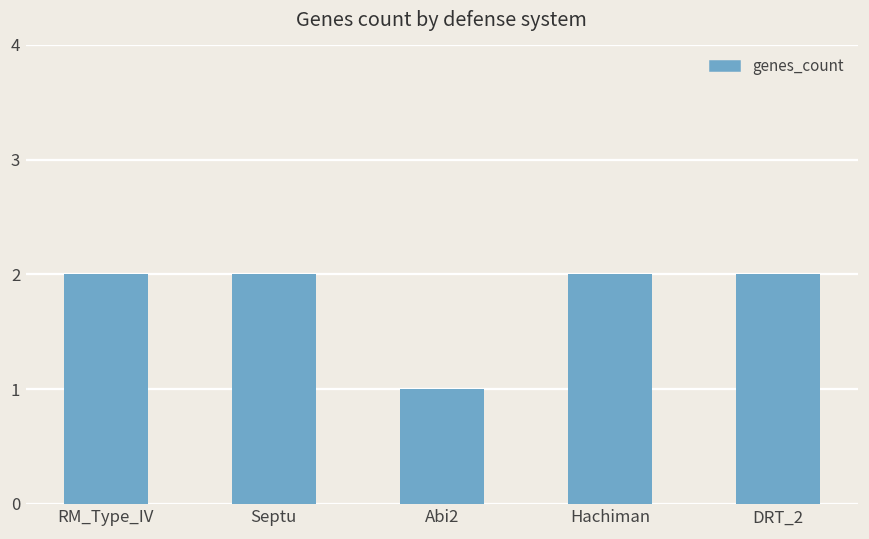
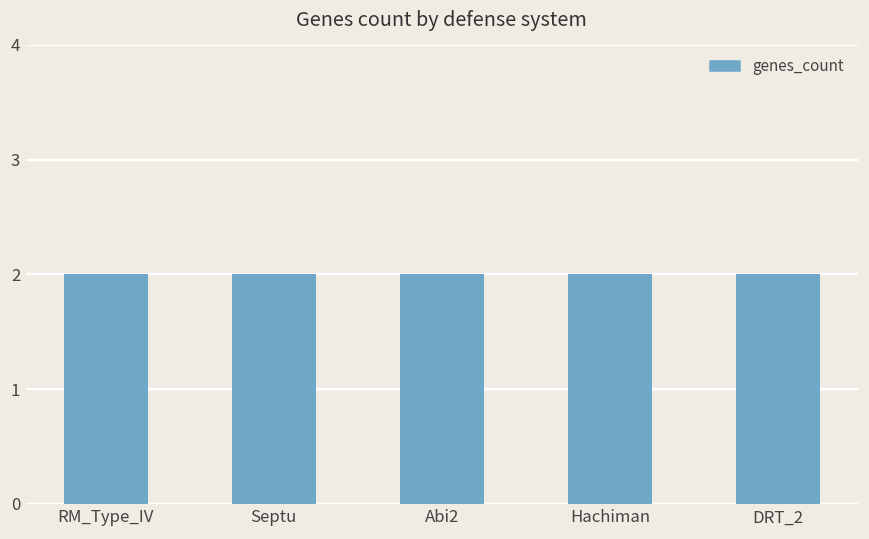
  {
    "RM_Type_IV": 2,
    "Septu": 2,
-   "Abi2": 1,
+   "Abi2": 2,
    "Hachiman": 2,
    "DRT_2": 2
  }
